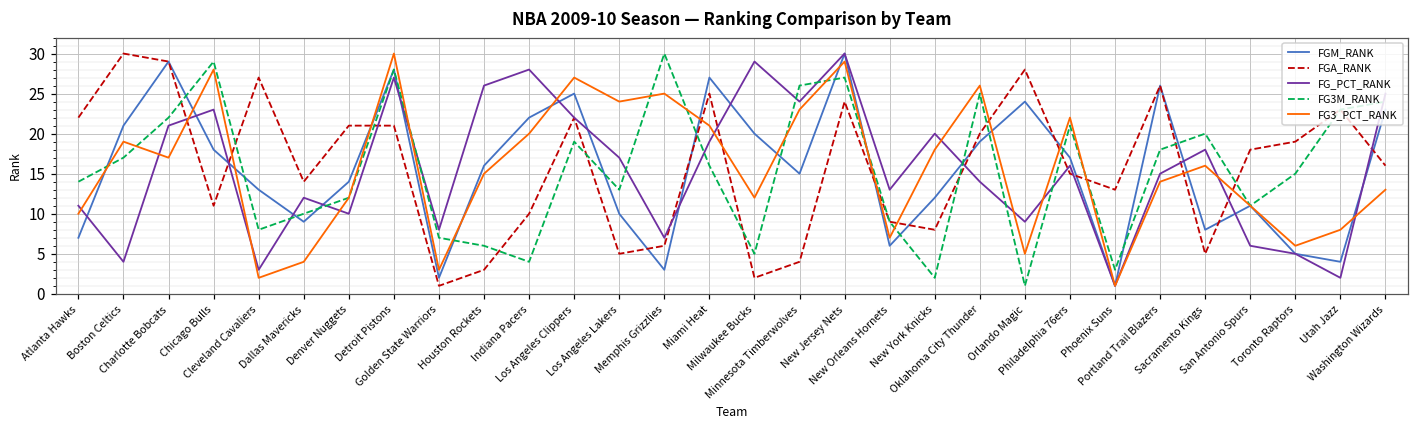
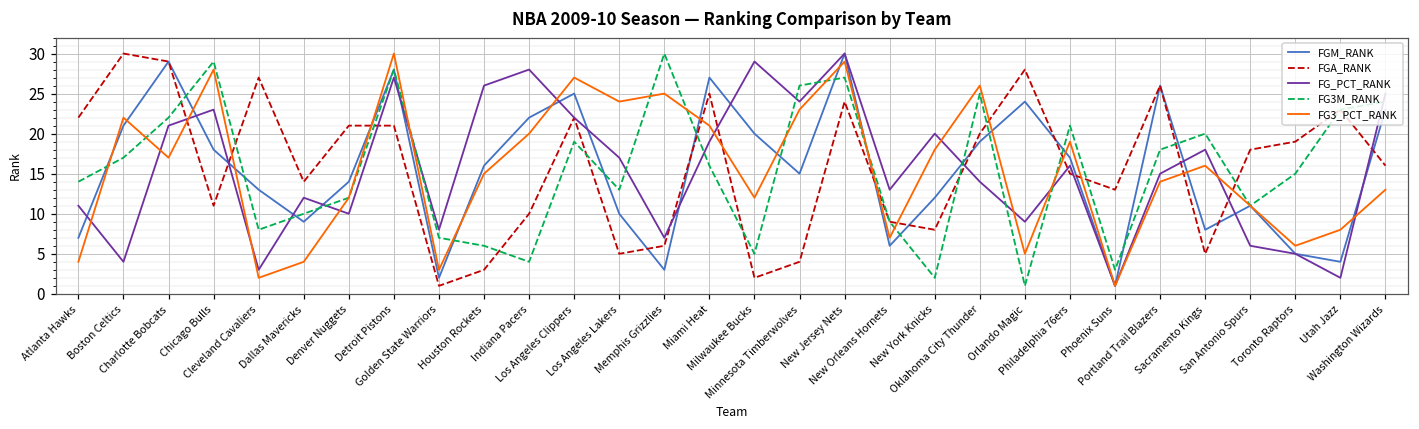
  {
    "FGM_RANK": {
      "Atlanta Hawks": 7,
      "Boston Celtics": 21,
      "Chicago Bulls": 18,
      "Cleveland Cavaliers": 13,
      "Dallas Mavericks": 9,
      "Denver Nuggets": 14,
      "Golden State Warriors": 2,
      "Houston Rockets": 16,
      "Indiana Pacers": 22,
      "Los Angeles Clippers": 25,
      "Los Angeles Lakers": 10,
      "Memphis Grizzlies": 3,
      "Miami Heat": 27,
      "Milwaukee Bucks": 20,
      "Minnesota Timberwolves": 15,
      "New Orleans Hornets": 6,
      "New York Knicks": 12,
      "Oklahoma City Thunder": 19,
      "Orlando Magic": 24,
      "Philadelphia 76ers": 17,
      "Sacramento Kings": 8,
      "Utah Jazz": 4
    },
    "FGA_RANK": {
      "Atlanta Hawks": 22,
      "Boston Celtics": 30,
      "Chicago Bulls": 11,
      "Cleveland Cavaliers": 27,
      "Dallas Mavericks": 14,
      "Denver Nuggets": 21,
      "Detroit Pistons": 21,
      "Golden State Warriors": 1,
      "Houston Rockets": 3,
      "Indiana Pacers": 10,
      "Los Angeles Lakers": 5,
      "Memphis Grizzlies": 6,
      "Miami Heat": 25,
      "Milwaukee Bucks": 2,
      "Minnesota Timberwolves": 4,
      "New Jersey Nets": 24,
      "New York Knicks": 8,
      "Oklahoma City Thunder": 20,
      "Orlando Magic": 28,
      "Philadelphia 76ers": 15,
      "Phoenix Suns": 13,
      "Sacramento Kings": 5,
      "San Antonio Spurs": 18,
      "Toronto Raptors": 19,
      "Washington Wizards": 16
    },
    "FG_PCT_RANK": {
      "Atlanta Hawks": 11,
      "Boston Celtics": 4,
      "Charlotte Bobcats": 21,
      "Chicago Bulls": 23,
      "Cleveland Cavaliers": 3,
      "Dallas Mavericks": 12,
      "Denver Nuggets": 10,
      "Detroit Pistons": 27,
      "Golden State Warriors": 8,
      "Houston Rockets": 26,
      "Indiana Pacers": 28,
      "Los Angeles Lakers": 17,
      "Memphis Grizzlies": 7,
      "Miami Heat": 19,
      "Milwaukee Bucks": 29,
      "Minnesota Timberwolves": 24,
      "New Orleans Hornets": 13,
      "New York Knicks": 20,
      "Oklahoma City Thunder": 14,
      "Orlando Magic": 9,
      "Philadelphia 76ers": 16,
      "Portland Trail Blazers": 15,
      "Sacramento Kings": 18,
      "San Antonio Spurs": 6,
      "Utah Jazz": 2
    },
    "FG3M_RANK": {
      "Atlanta Hawks": 14,
      "Boston Celtics": 17,
      "Charlotte Bobcats": 22,
      "Chicago Bulls": 29,
      "Cleveland Cavaliers": 8,
      "Dallas Mavericks": 10,
      "Golden State Warriors": 7,
      "Houston Rockets": 6,
      "Indiana Pacers": 4,
      "Los Angeles Clippers": 19,
      "Los Angeles Lakers": 13,
      "Memphis Grizzlies": 30,
      "Miami Heat": 16,
      "Milwaukee Bucks": 5,
      "Minnesota Timberwolves": 26,
      "New Jersey Nets": 27,
      "New York Knicks": 2,
      "Oklahoma City Thunder": 25,
      "Orlando Magic": 1,
      "Philadelphia 76ers": 21,
      "Phoenix Suns": 3,
      "Portland Trail Blazers": 18,
      "Sacramento Kings": 20,
      "Toronto Raptors": 15
    },
    "FG3_PCT_RANK": {
-     "Atlanta Hawks": 10,
-     "Boston Celtics": 19,
+     "Atlanta Hawks": 4,
+     "Boston Celtics": 22,
      "Charlotte Bobcats": 17,
      "Chicago Bulls": 28,
      "Cleveland Cavaliers": 2,
      "Dallas Mavericks": 4,
      "Detroit Pistons": 30,
      "Golden State Warriors": 3,
      "Houston Rockets": 15,
      "Indiana Pacers": 20,
      "Los Angeles Clippers": 27,
      "Los Angeles Lakers": 24,
      "Memphis Grizzlies": 25,
      "Miami Heat": 21,
      "Milwaukee Bucks": 12,
      "Minnesota Timberwolves": 23,
      "New Jersey Nets": 29,
      "New Orleans Hornets": 7,
      "New York Knicks": 18,
      "Oklahoma City Thunder": 26,
      "Orlando Magic": 5,
-     "Philadelphia 76ers": 22,
+     "Philadelphia 76ers": 19,
      "Portland Trail Blazers": 14,
      "Sacramento Kings": 16,
      "Toronto Raptors": 6,
      "Utah Jazz": 8,
      "Washington Wizards": 13
    }
  }
